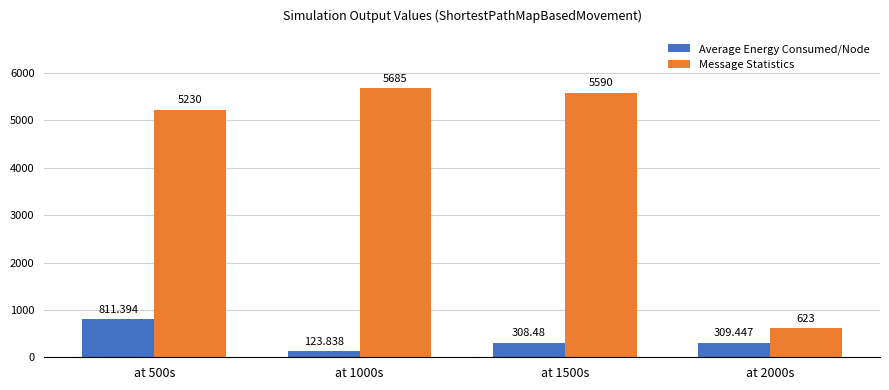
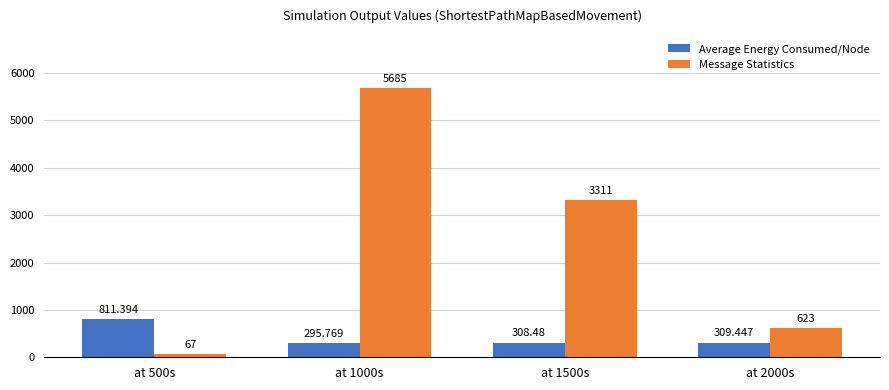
  {
    "Average Energy Consumed/Node": {
      "at 500s": 811.394,
-     "at 1000s": 123.838,
+     "at 1000s": 295.769,
      "at 1500s": 308.48,
      "at 2000s": 309.447
    },
    "Message Statistics": {
-     "at 500s": 5230,
+     "at 500s": 67,
      "at 1000s": 5685,
-     "at 1500s": 5590,
+     "at 1500s": 3311,
      "at 2000s": 623
    }
  }
